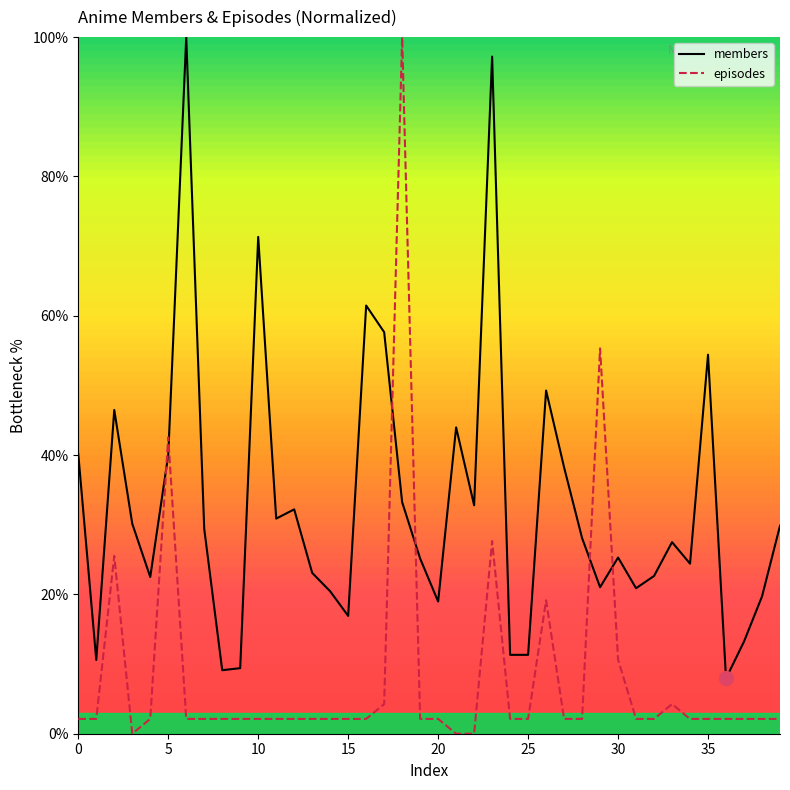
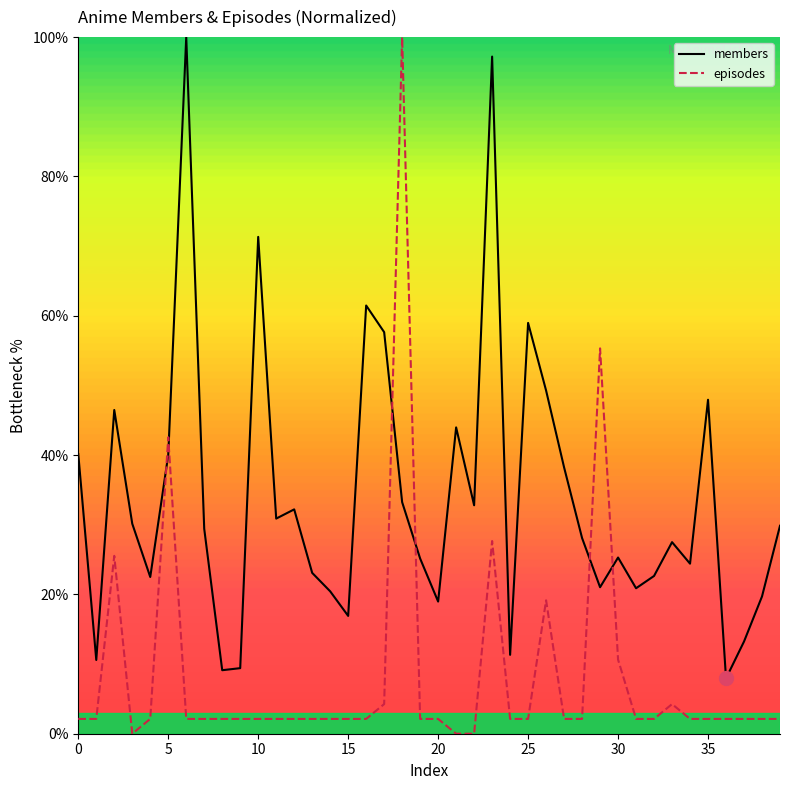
  {
    "members": {
      "0": "40%",
      "5": "40%",
      "10": "71%",
      "15": "17%",
      "20": "19%",
-     "25": "11%",
+     "25": "59%",
      "30": "25%",
-     "35": "54%"
+     "35": "48%"
    }
  }
